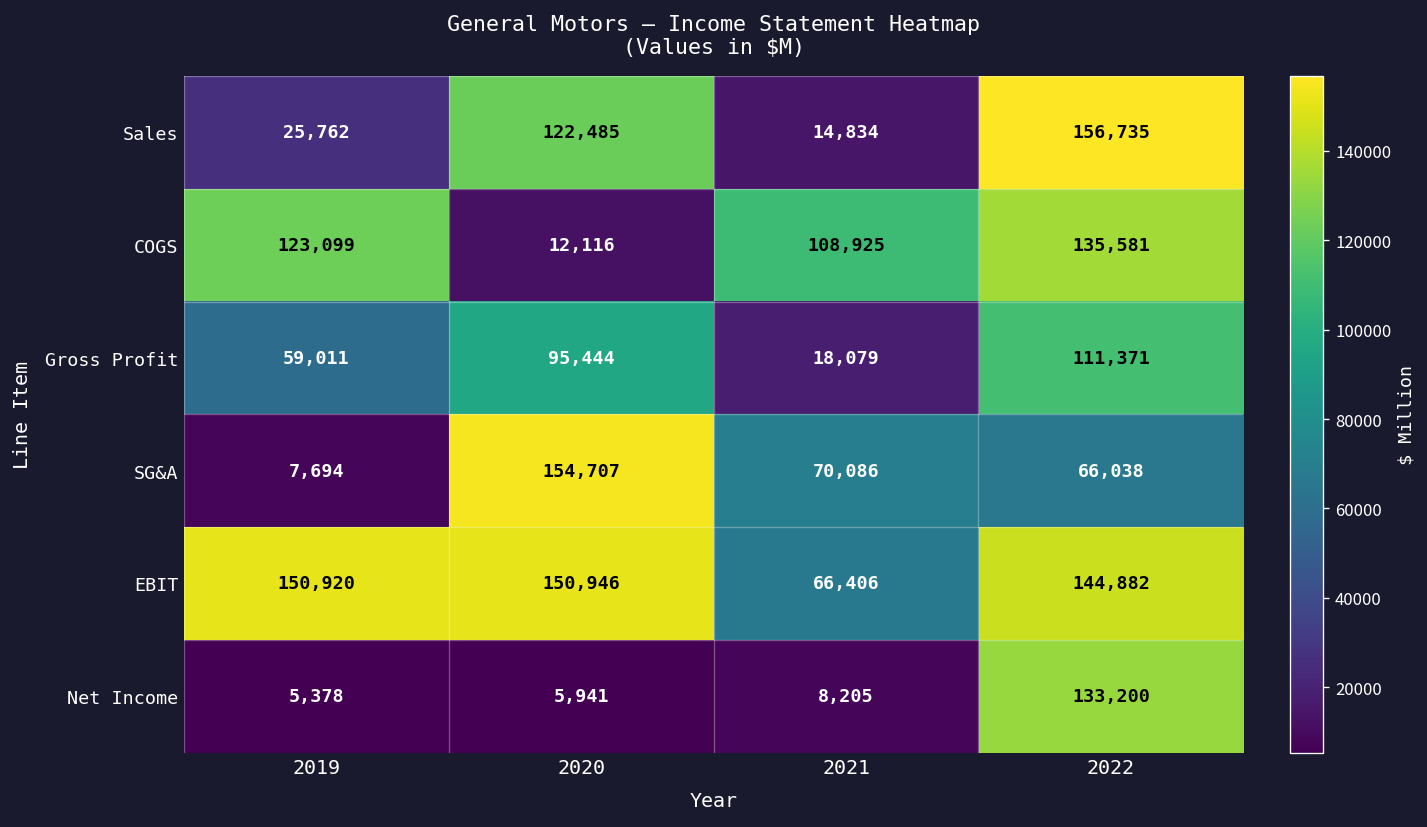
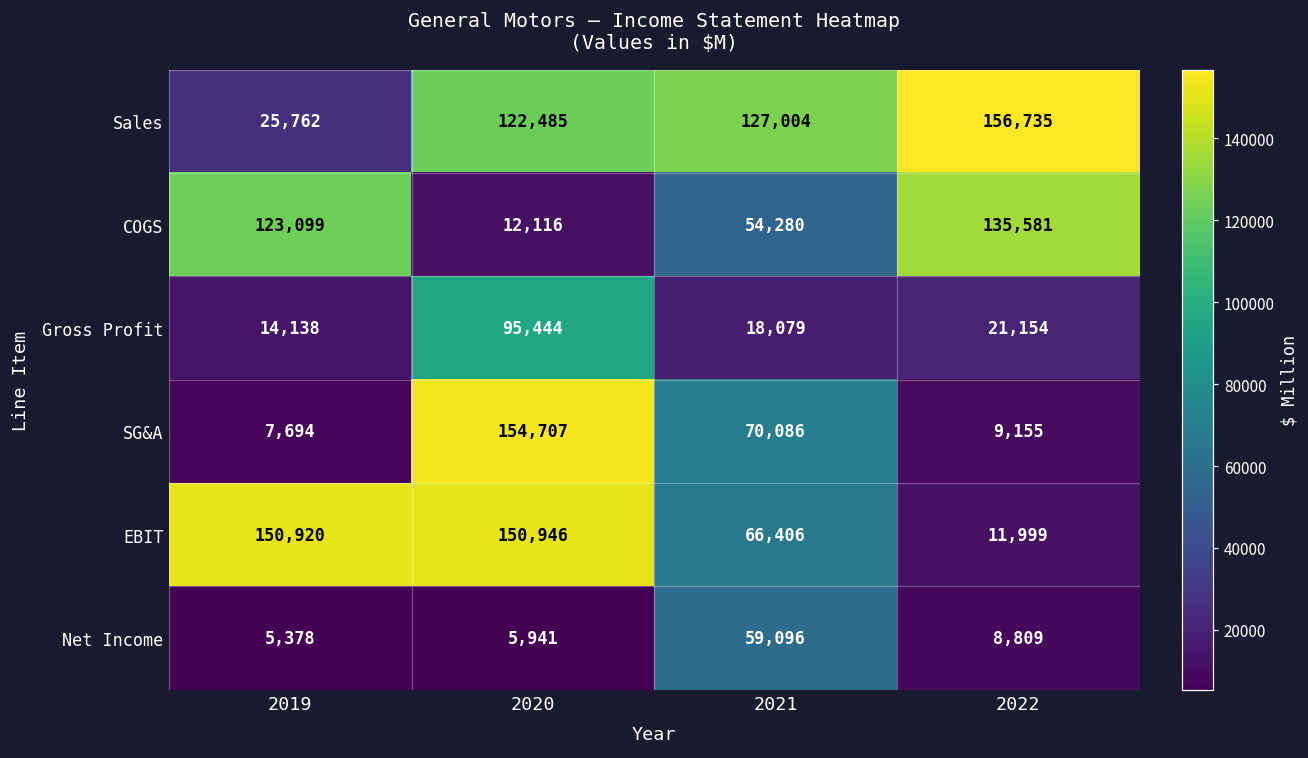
  {
    "Sales": {
      "2019": "25,762",
      "2020": "122,485",
-     "2021": "14,834",
+     "2021": "127,004",
      "2022": "156,735"
    },
    "COGS": {
      "2019": "123,099",
      "2020": "12,116",
-     "2021": "108,925",
+     "2021": "54,280",
      "2022": "135,581"
    },
    "Gross Profit": {
-     "2019": "59,011",
+     "2019": "14,138",
      "2020": "95,444",
      "2021": "18,079",
-     "2022": "111,371"
+     "2022": "21,154"
    },
    "SG&A": {
      "2019": "7,694",
      "2020": "154,707",
      "2021": "70,086",
-     "2022": "66,038"
+     "2022": "9,155"
    },
    "EBIT": {
      "2019": "150,920",
      "2020": "150,946",
      "2021": "66,406",
-     "2022": "144,882"
+     "2022": "11,999"
    },
    "Net Income": {
      "2019": "5,378",
      "2020": "5,941",
-     "2021": "8,205",
-     "2022": "133,200"
+     "2021": "59,096",
+     "2022": "8,809"
    }
  }
